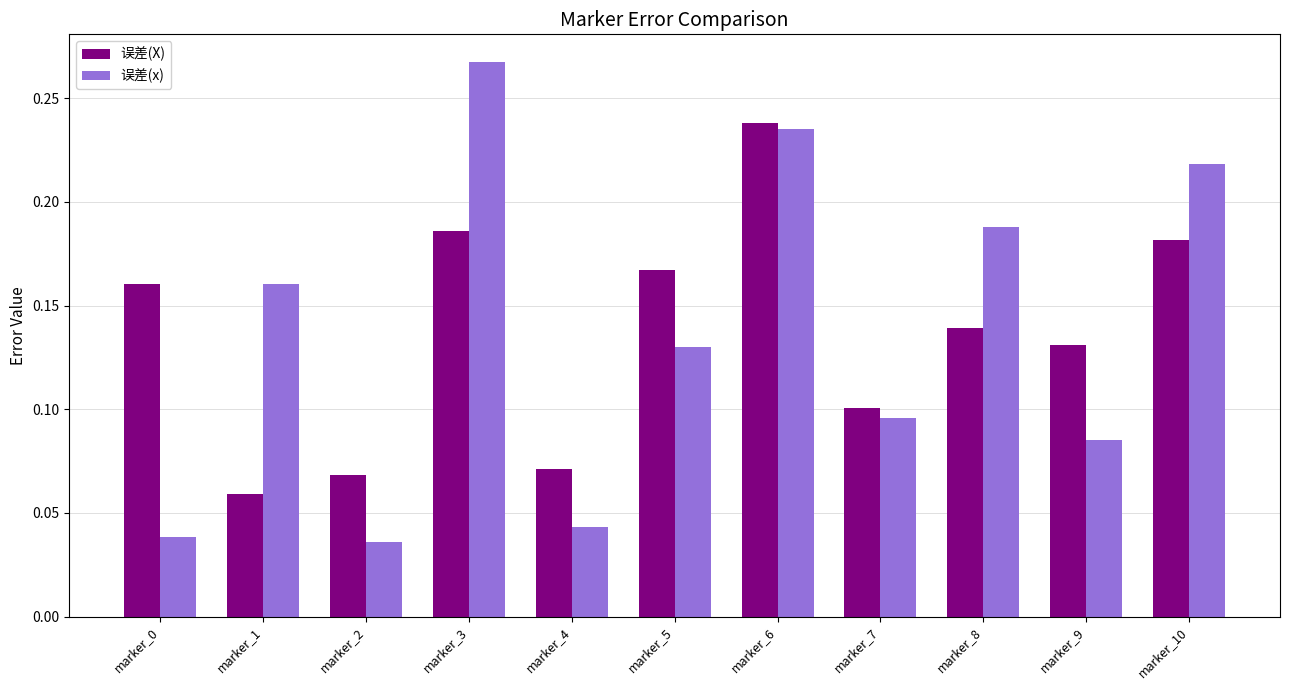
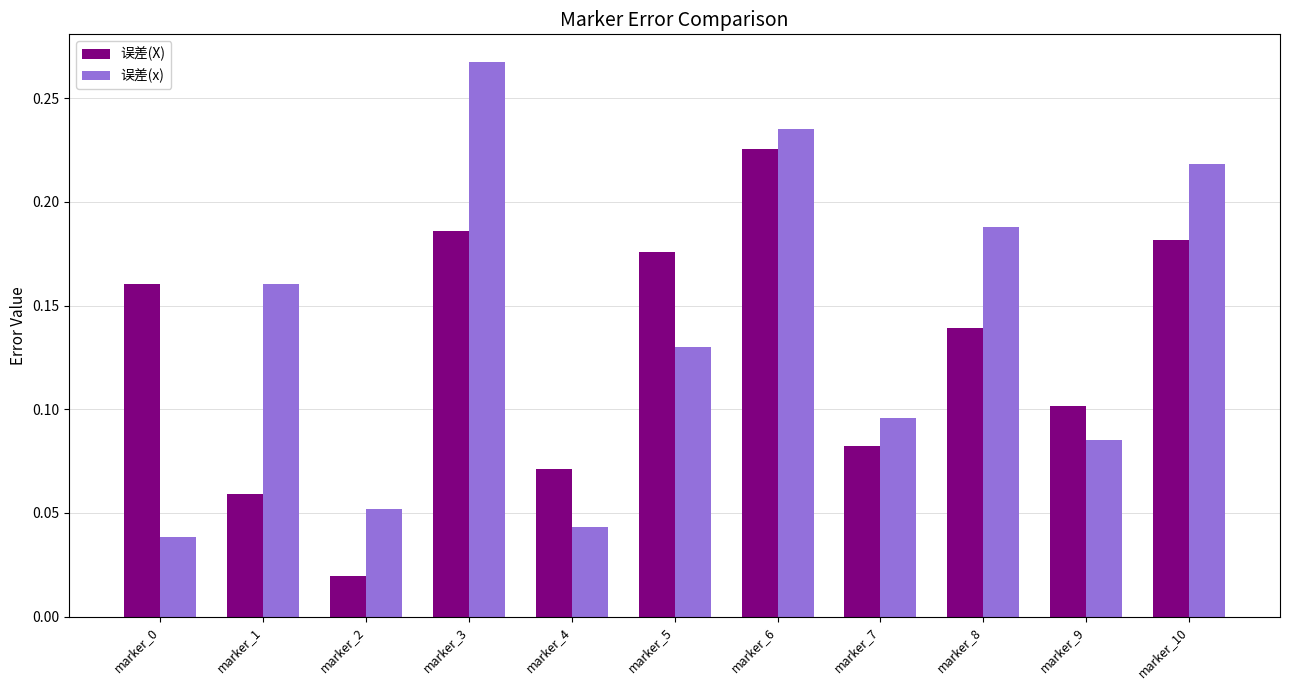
  {
    "误差(X)": {
      "marker_0": 0.160,
      "marker_1": 0.059,
-     "marker_2": 0.068,
+     "marker_2": 0.020,
      "marker_3": 0.186,
      "marker_4": 0.071,
-     "marker_5": 0.167,
-     "marker_6": 0.238,
-     "marker_7": 0.101,
+     "marker_5": 0.176,
+     "marker_6": 0.226,
+     "marker_7": 0.082,
      "marker_8": 0.139,
-     "marker_9": 0.131,
+     "marker_9": 0.101,
      "marker_10": 0.182
    },
    "误差(x)": {
      "marker_0": 0.038,
      "marker_1": 0.160,
-     "marker_2": 0.036,
+     "marker_2": 0.052,
      "marker_3": 0.268,
      "marker_4": 0.043,
      "marker_5": 0.130,
      "marker_6": 0.235,
      "marker_7": 0.096,
      "marker_8": 0.188,
      "marker_9": 0.085,
      "marker_10": 0.218
    }
  }
